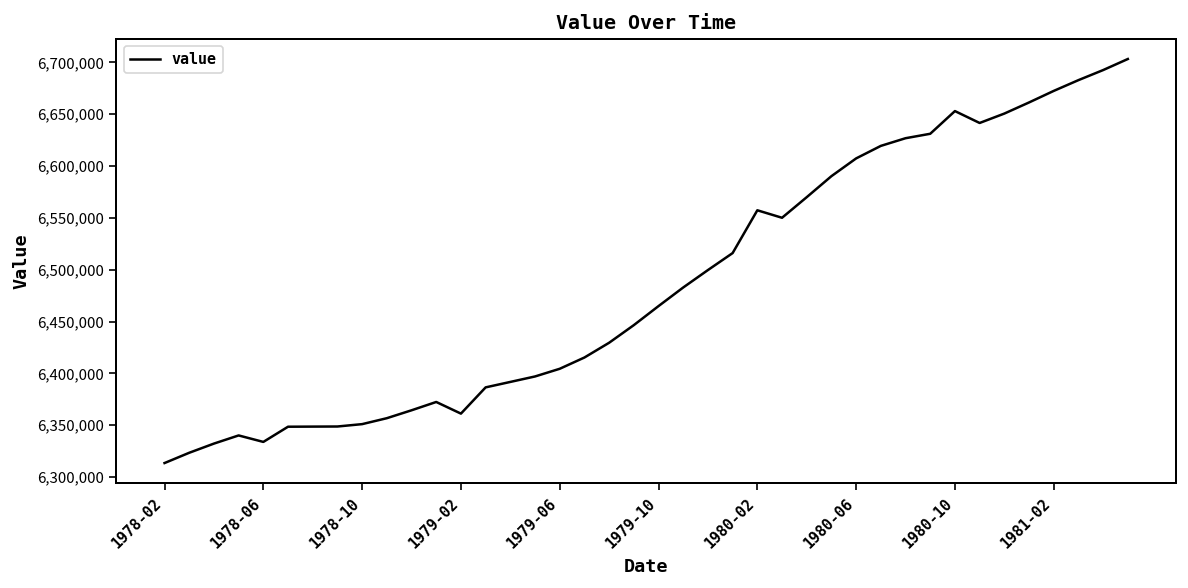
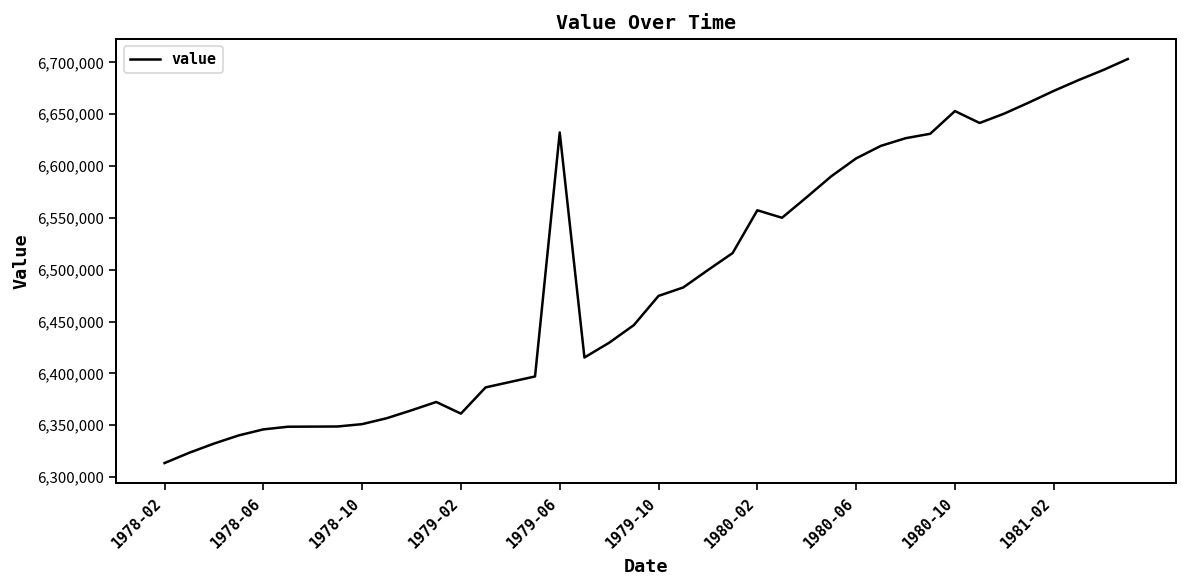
  {
    "1978-02": "6,310,000",
-   "1978-06": "6,330,000",
+   "1978-06": "6,350,000",
    "1978-10": "6,350,000",
    "1979-02": "6,360,000",
-   "1979-06": "6,400,000",
-   "1979-10": "6,460,000",
+   "1979-06": "6,630,000",
+   "1979-10": "6,470,000",
    "1980-02": "6,560,000",
    "1980-06": "6,610,000",
    "1980-10": "6,650,000",
    "1981-02": "6,670,000"
  }
